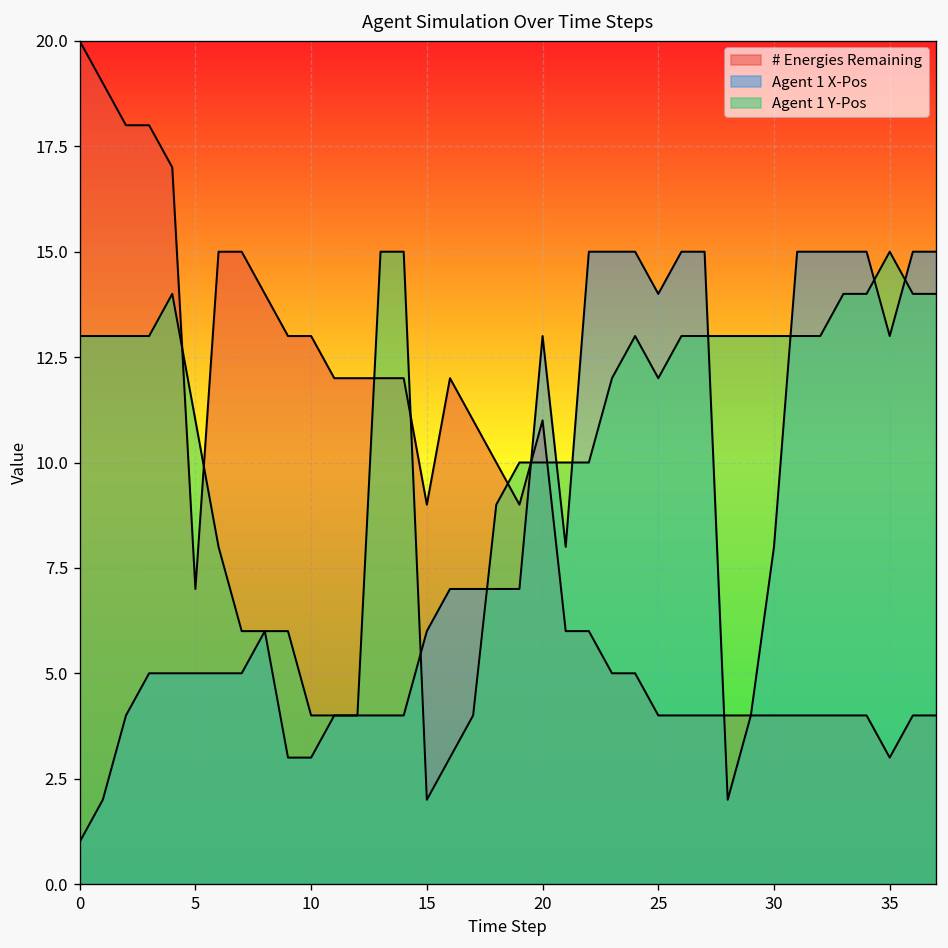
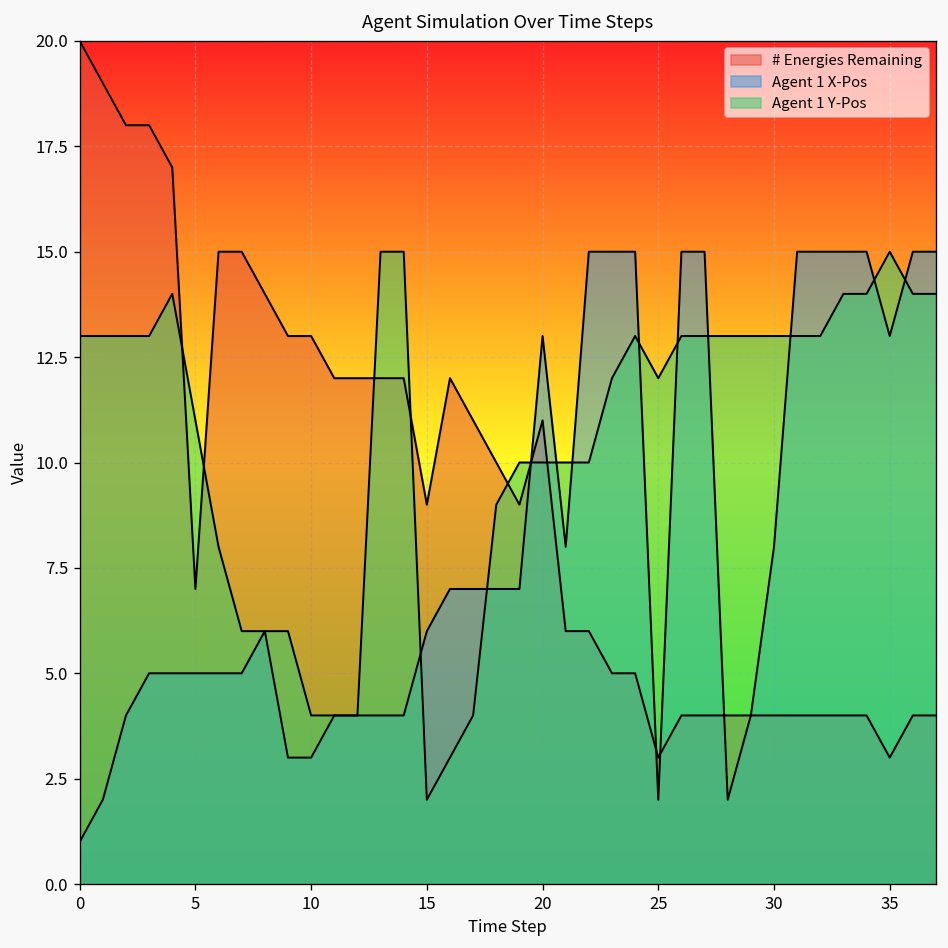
  {
    "# Energies Remaining": {
      "0": 20,
      "5": 7,
      "10": 13,
      "15": 9,
      "20": 11,
-     "25": 4,
+     "25": 3,
      "30": 4,
      "35": 3
    },
    "Agent 1 X-Pos": {
      "0": 1,
      "5": 5,
      "10": 3,
      "15": 6,
      "20": 13,
-     "25": 14,
+     "25": 2,
      "30": 8,
      "35": 13
    },
    "Agent 1 Y-Pos": {
      "0": 13,
      "5": 11,
      "10": 4,
      "15": 2,
      "20": 10,
      "25": 12,
      "30": 13,
      "35": 15
    }
  }
